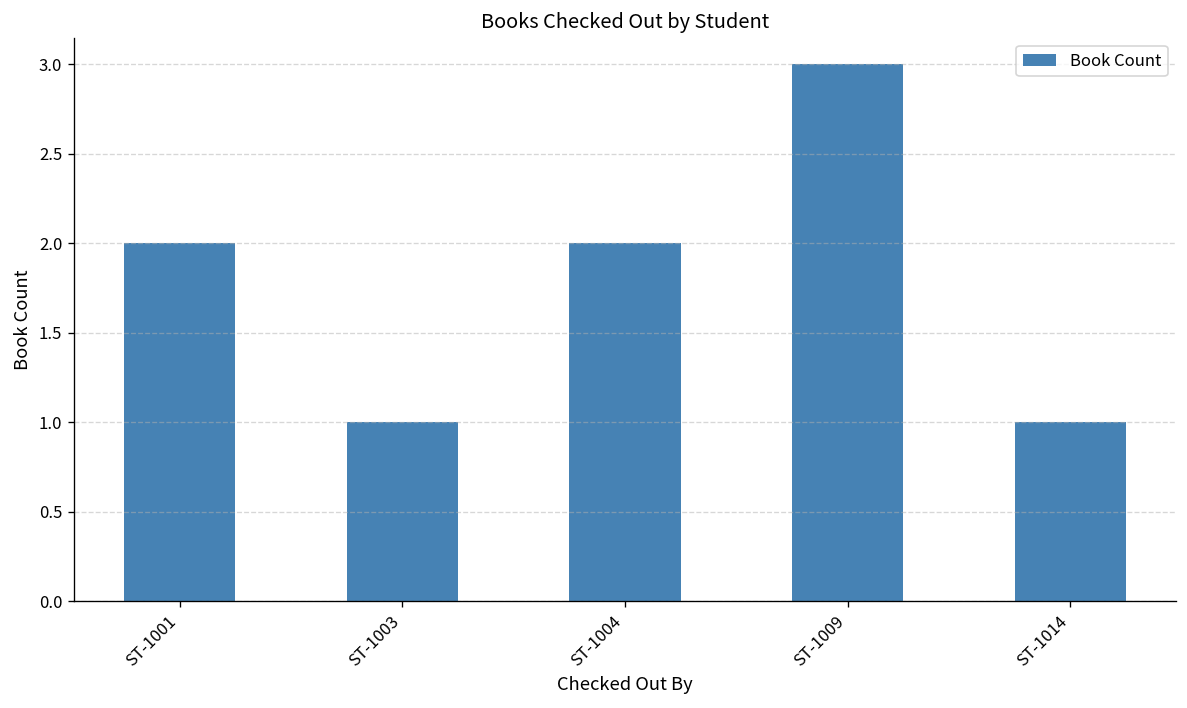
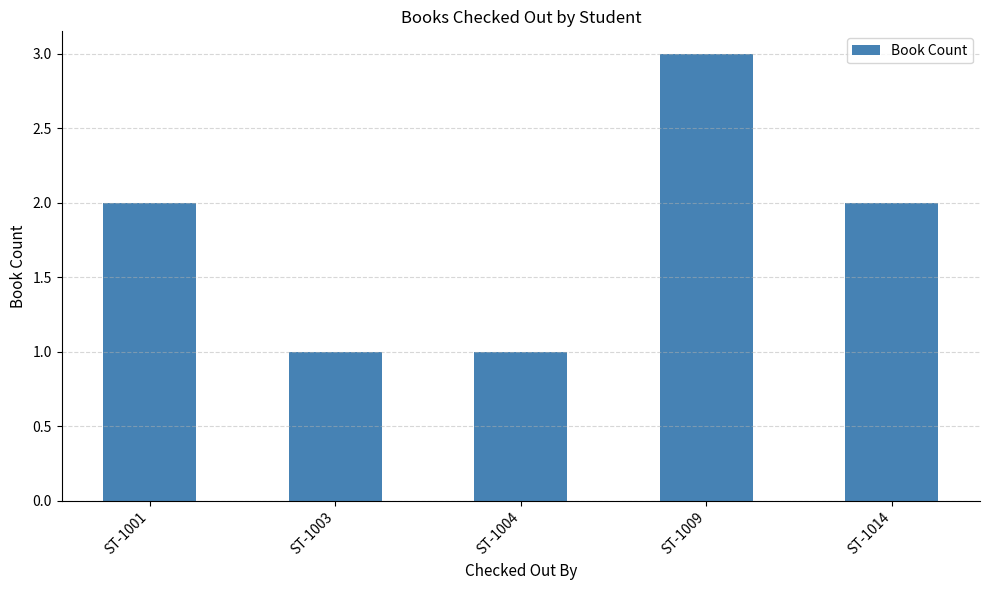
  {
    "ST-1001": 2,
    "ST-1003": 1,
-   "ST-1004": 2,
+   "ST-1004": 1,
    "ST-1009": 3,
-   "ST-1014": 1
+   "ST-1014": 2
  }
